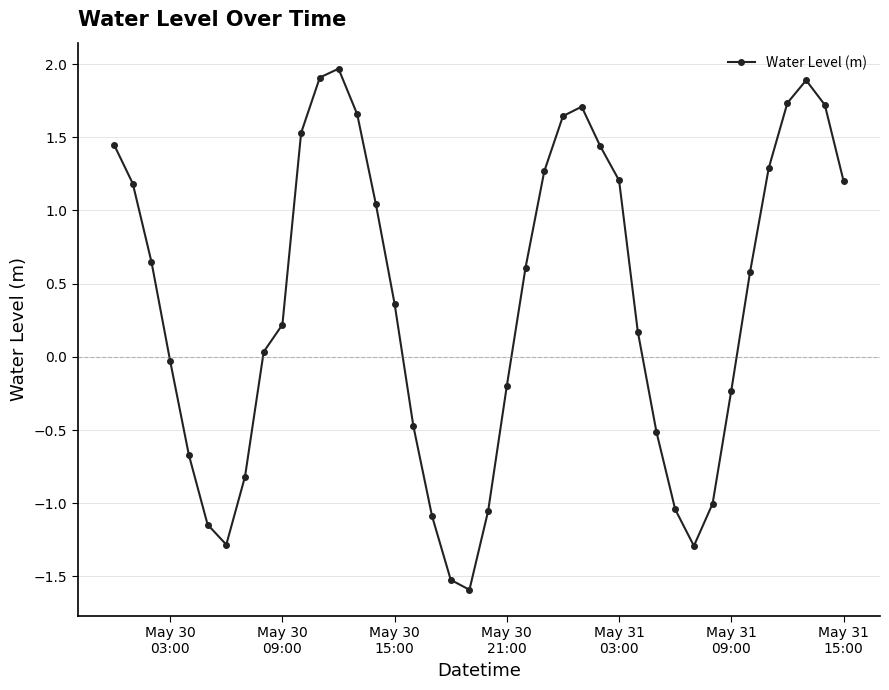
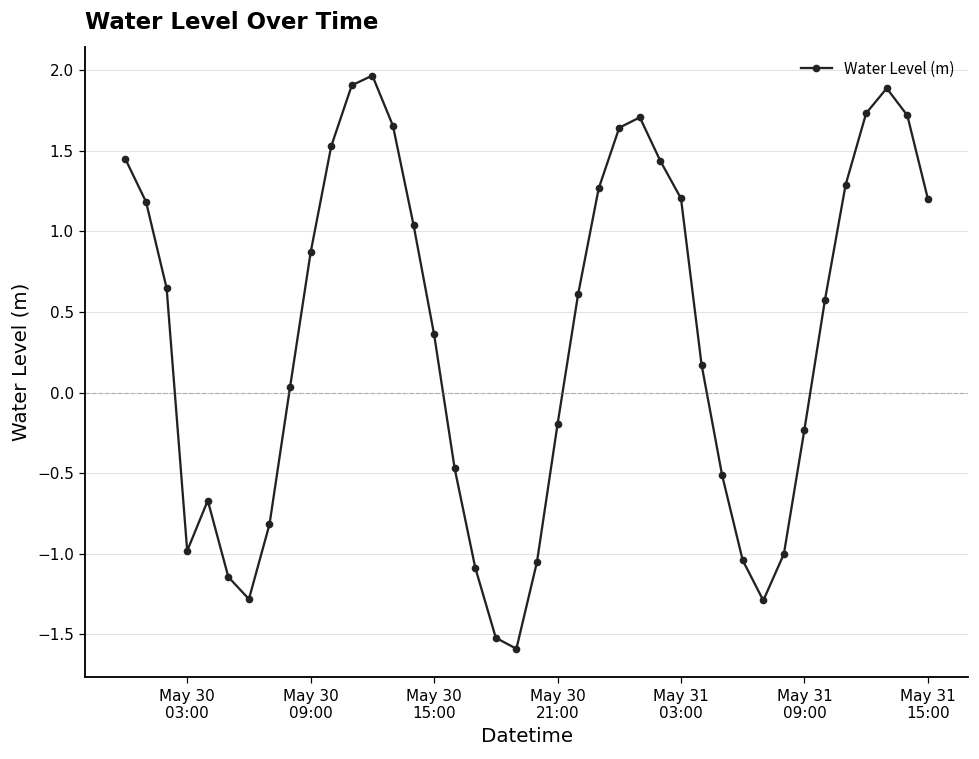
  {
-   "May 30 03:00": -0.03,
-   "May 30 09:00": 0.22,
+   "May 30 03:00": -0.98,
+   "May 30 09:00": 0.87,
    "May 30 15:00": 0.36,
    "May 30 21:00": -0.20,
    "May 31 03:00": 1.21,
    "May 31 09:00": -0.23,
    "May 31 15:00": 1.20
  }
